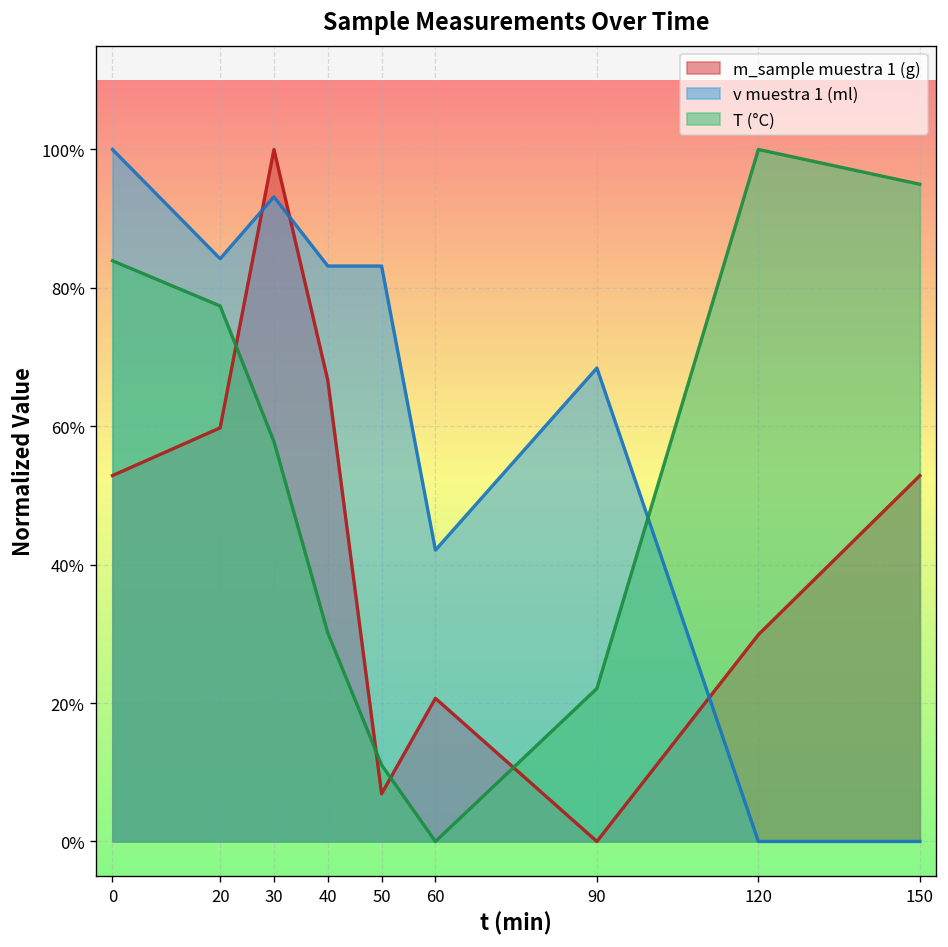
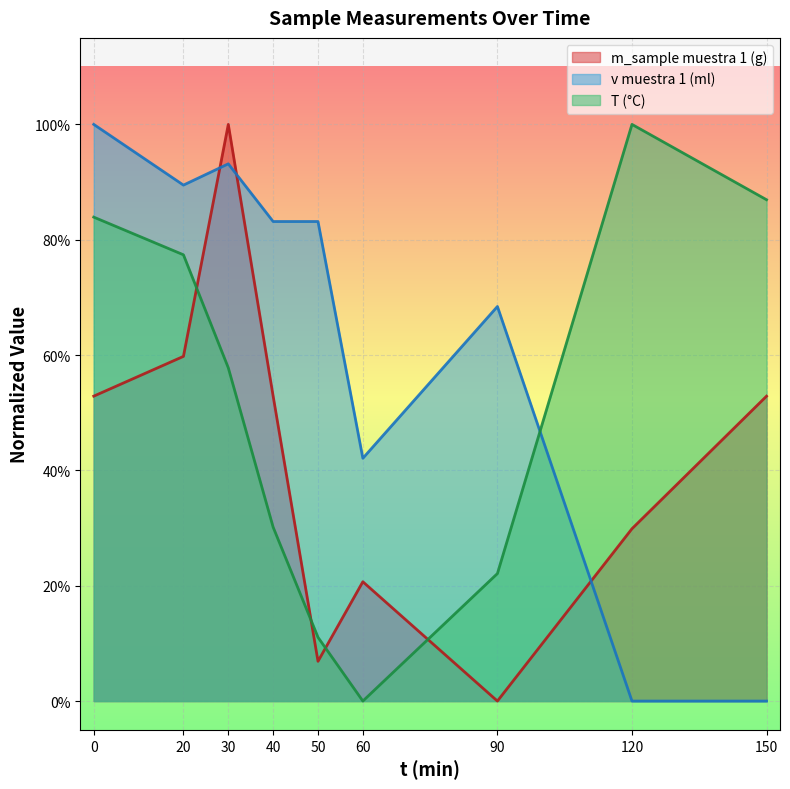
  {
    "m_sample muestra 1 (g)": {
      "0": "53%",
      "20": "60%",
      "30": "100%",
-     "40": "67%",
+     "40": "53%",
      "50": "7%",
      "60": "21%",
      "90": "0%",
      "120": "30%",
      "150": "53%"
    },
    "v muestra 1 (ml)": {
      "0": "100%",
-     "20": "84%",
+     "20": "89%",
      "30": "93%",
      "40": "83%",
      "50": "83%",
      "60": "42%",
      "90": "68%",
      "120": "0%",
      "150": "0%"
    },
    "T (°C)": {
      "0": "84%",
      "20": "77%",
      "30": "58%",
      "40": "30%",
      "50": "11%",
      "60": "0%",
      "90": "22%",
      "120": "100%",
-     "150": "95%"
+     "150": "87%"
    }
  }
